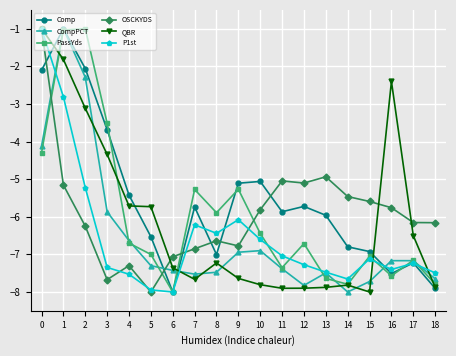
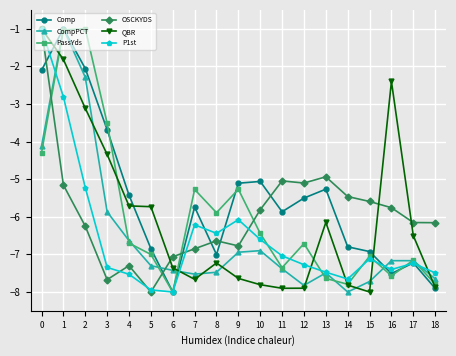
  {
    "Comp": {
      "0": -2.1,
      "2": -2.1,
      "3": -3.7,
      "4": -5.4,
-     "5": -6.5,
+     "5": -6.8,
      "7": -5.7,
      "8": -7.0,
      "9": -5.1,
      "10": -5.1,
      "11": -5.9,
-     "12": -5.7,
-     "13": -6.0,
+     "12": -5.5,
+     "13": -5.3,
      "14": -6.8,
      "15": -6.9
    },
    "QBR": {
      "1": -1.8,
      "2": -3.1,
      "3": -4.3,
      "4": -5.7,
      "5": -5.7,
      "6": -7.4,
      "7": -7.7,
      "8": -7.2,
      "9": -7.6,
      "10": -7.8,
      "11": -7.9,
      "12": -7.9,
-     "13": -7.9,
+     "13": -6.1,
      "15": -8.0,
      "16": -2.4,
      "17": -6.5
    }
  }
